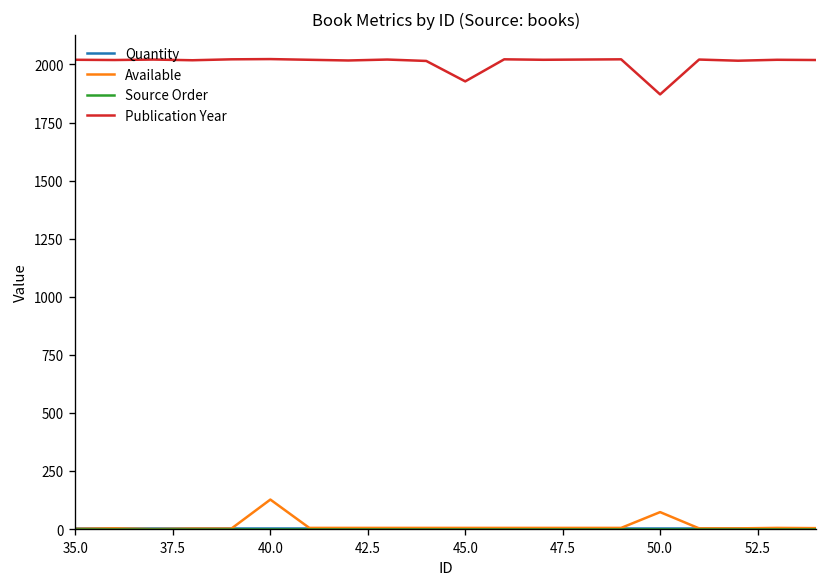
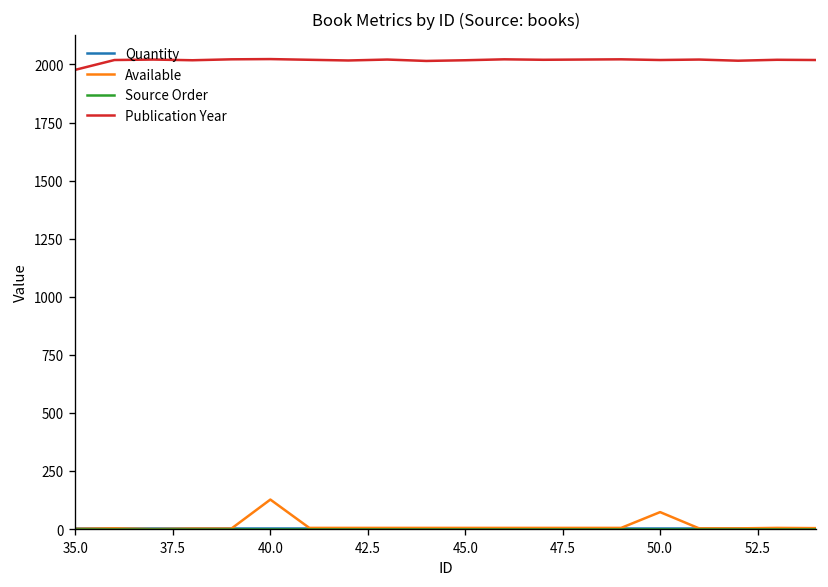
  {
    "Available": {
      "40.0": 130,
      "50.0": 70
    },
    "Publication Year": {
-     "35.0": 2020,
+     "35.0": 1980,
      "40.0": 2020,
-     "45.0": 1930,
-     "50.0": 1870
+     "45.0": 2020,
+     "50.0": 2020
    }
  }
